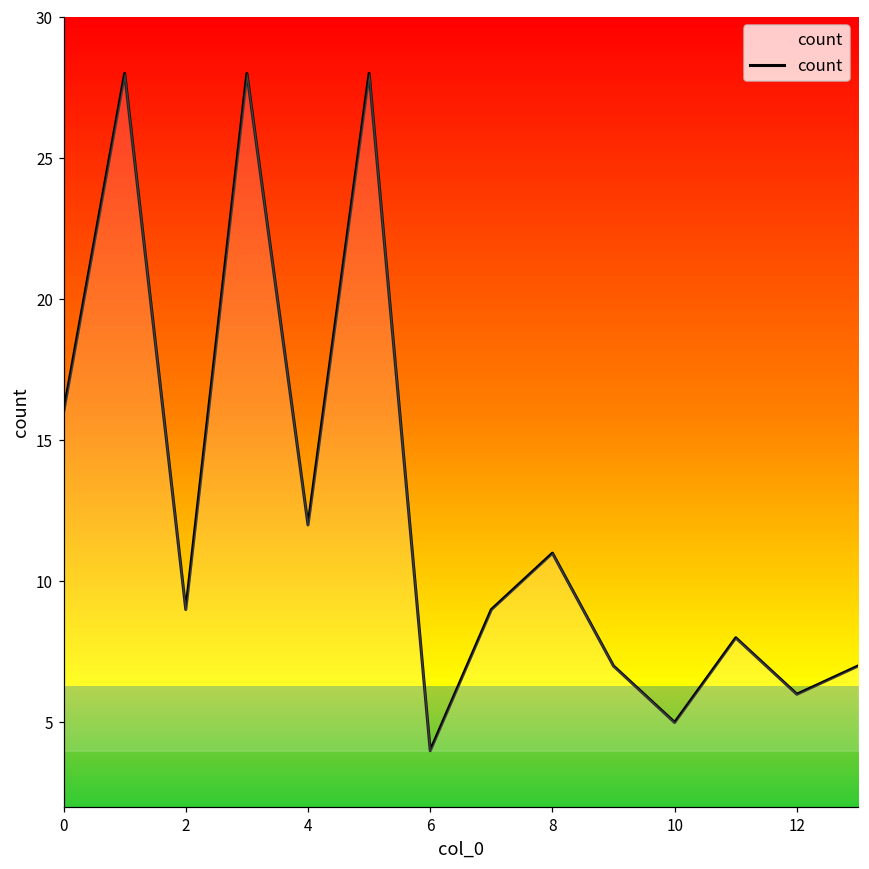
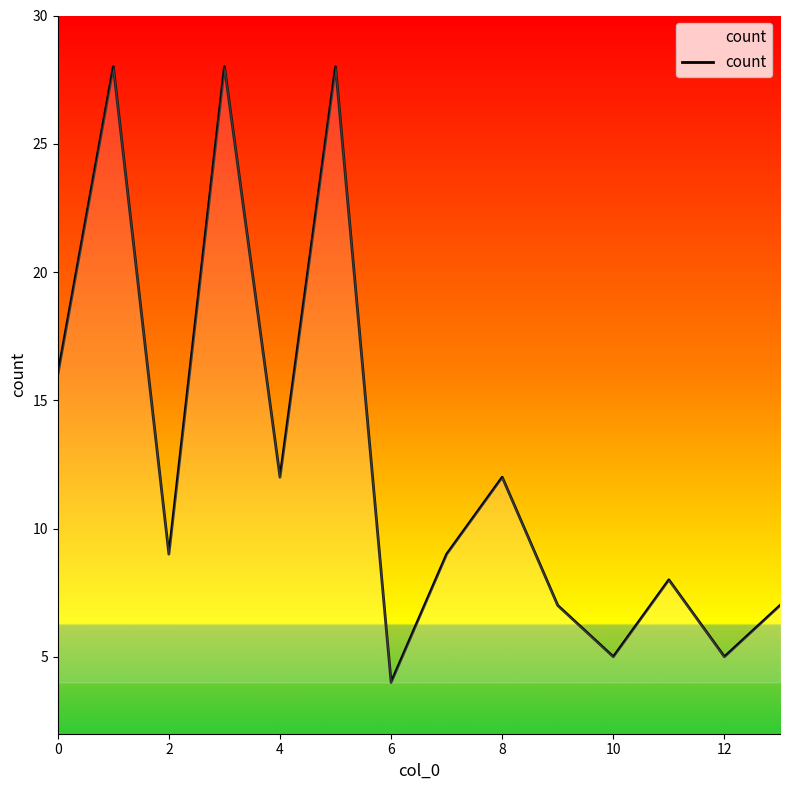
  {
    "0": 16,
    "2": 9,
    "4": 12,
    "6": 4,
-   "8": 11,
+   "8": 12,
    "10": 5,
-   "12": 6
+   "12": 5
  }
